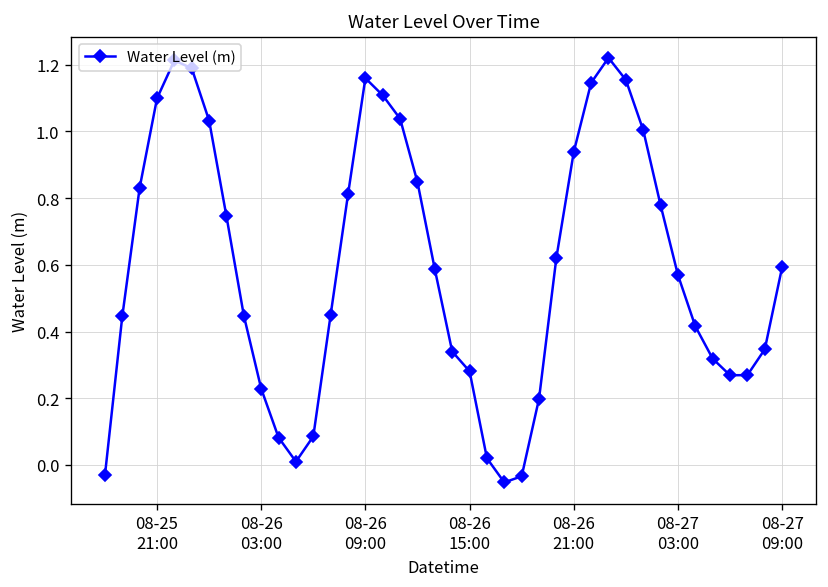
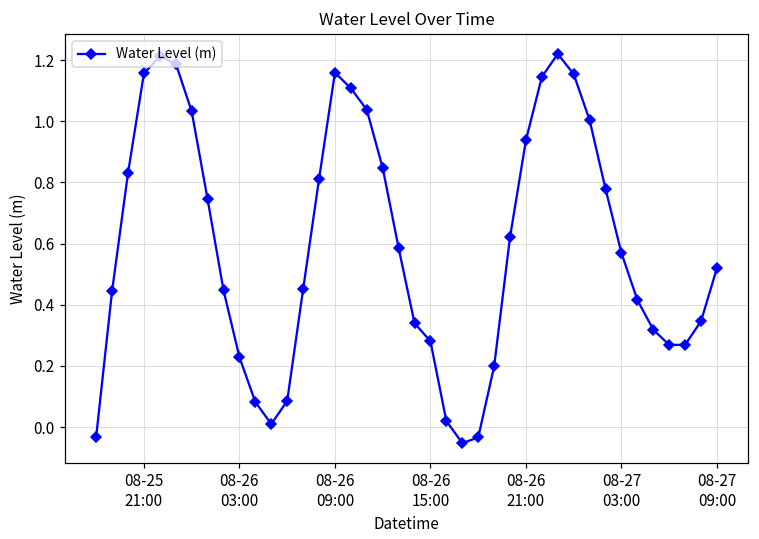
  {
-   "08-25 21:00": 1.10,
+   "08-25 21:00": 1.16,
    "08-26 03:00": 0.23,
    "08-26 09:00": 1.16,
    "08-26 15:00": 0.28,
    "08-26 21:00": 0.94,
    "08-27 03:00": 0.57,
-   "08-27 09:00": 0.59
+   "08-27 09:00": 0.52
  }
